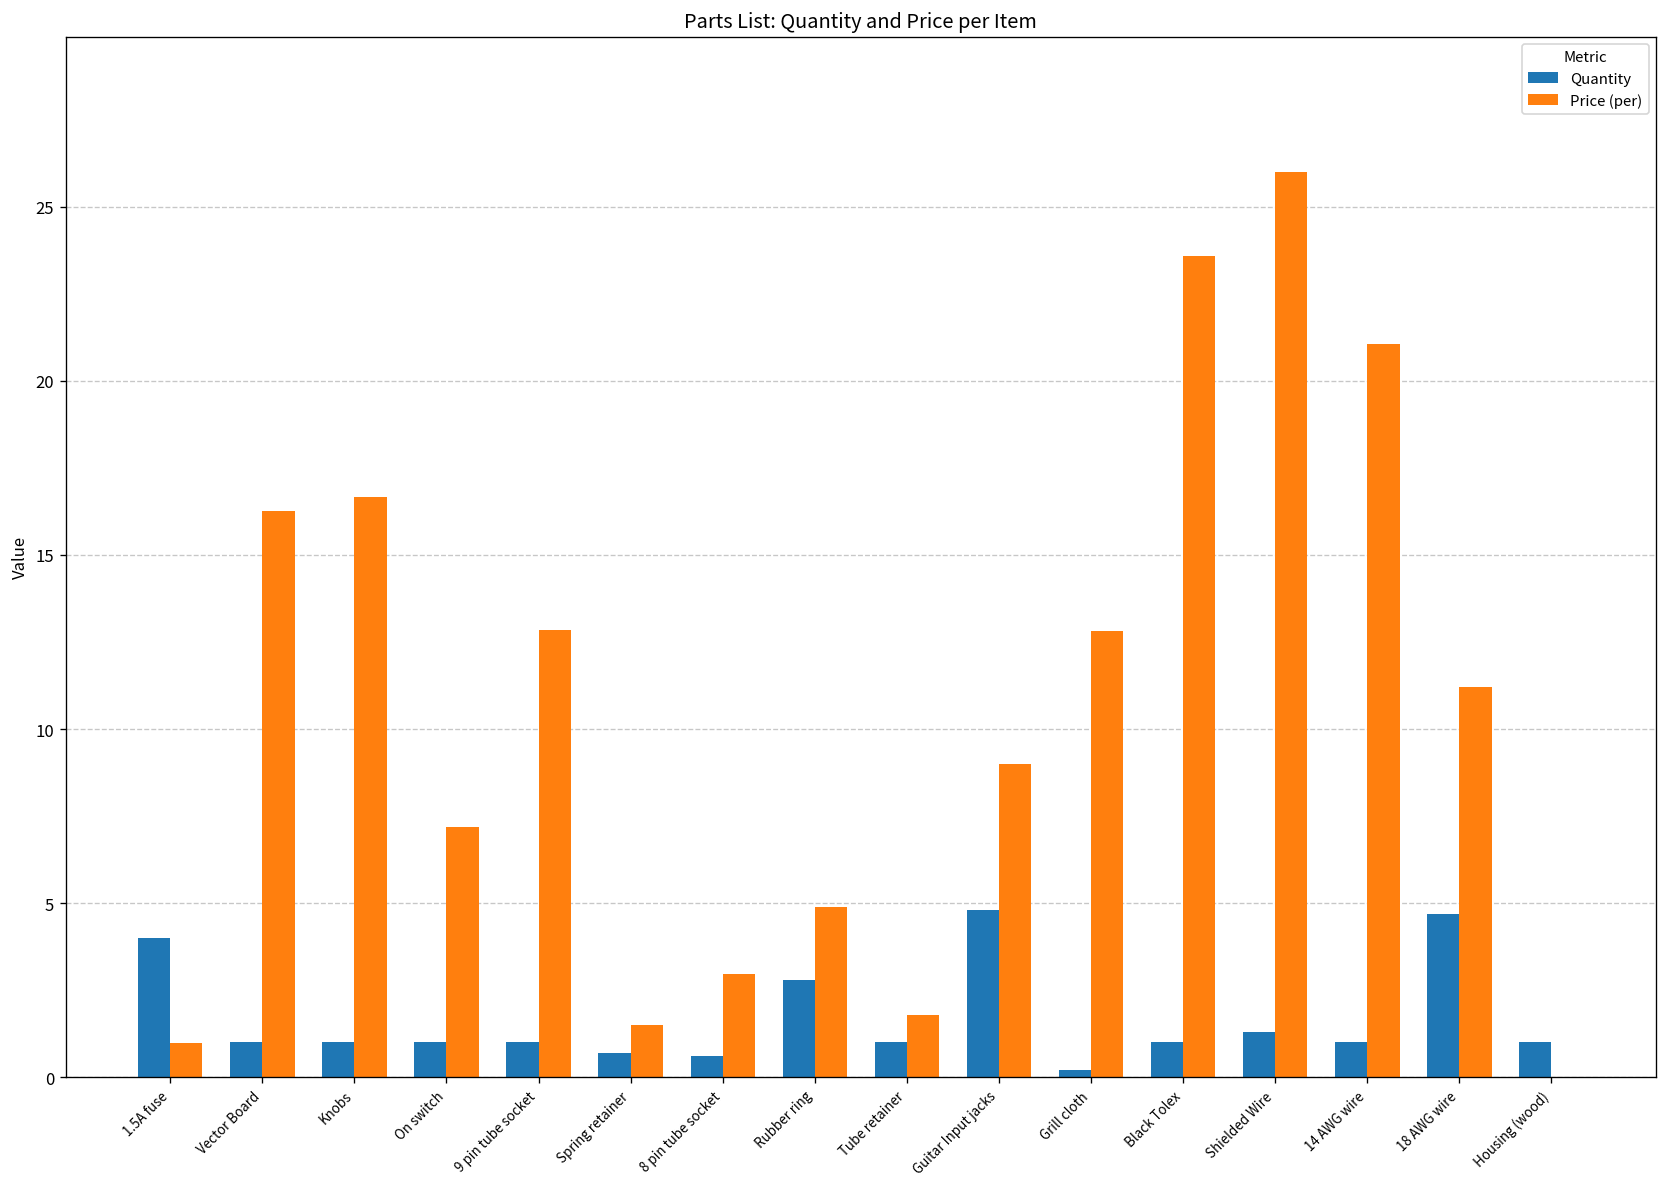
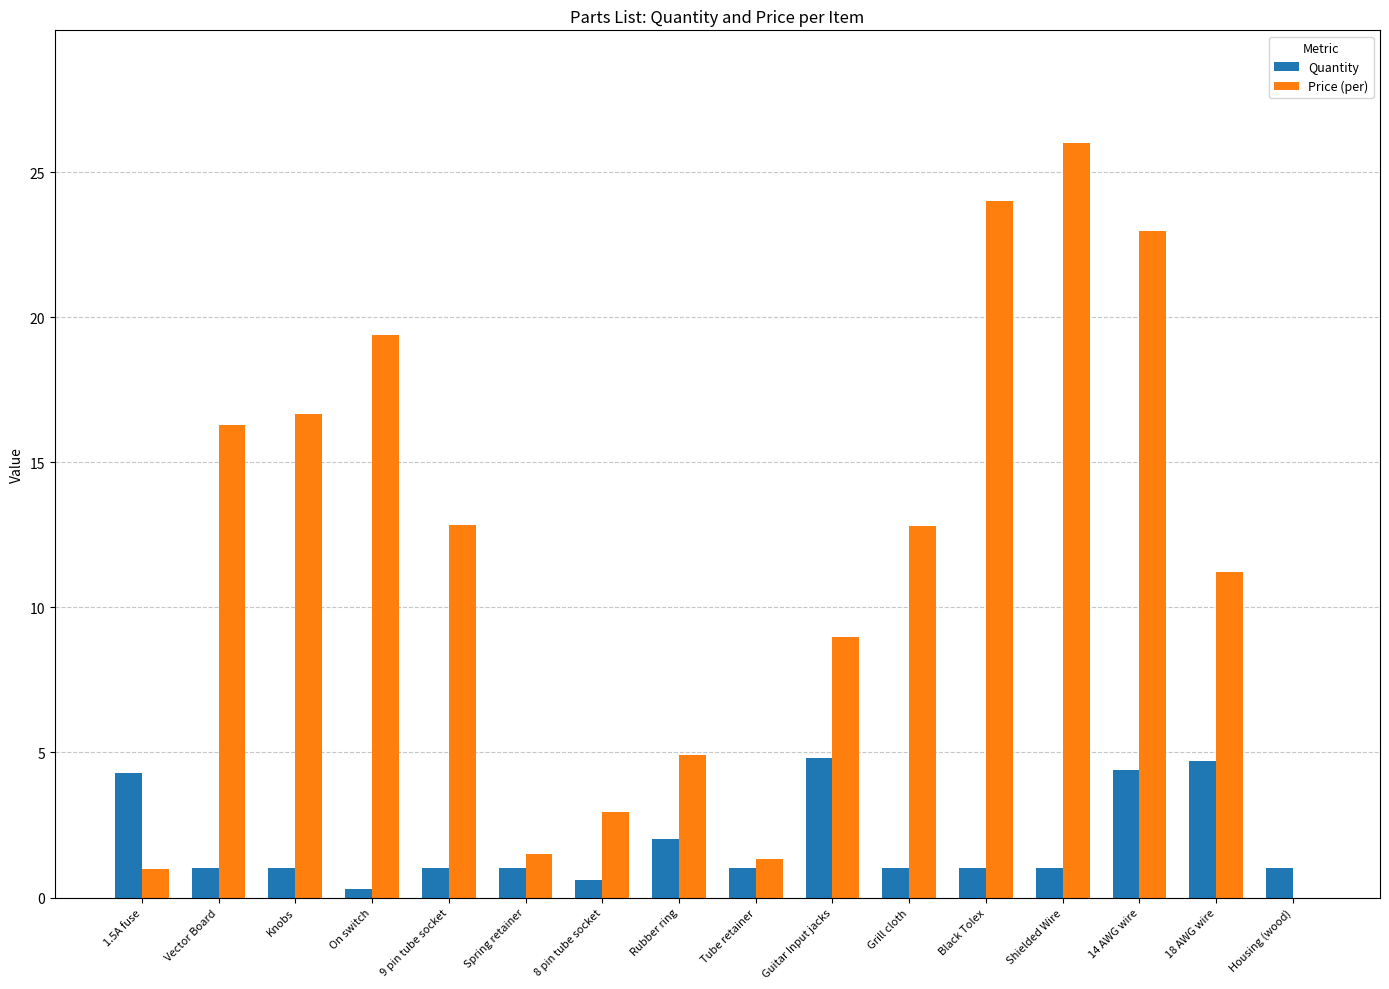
  {
    "Quantity": {
-     "1.5A fuse": 4.0,
+     "1.5A fuse": 4.3,
      "Vector Board": 1.0,
      "Knobs": 1.0,
-     "On switch": 1.0,
+     "On switch": 0.3,
      "9 pin tube socket": 1.0,
-     "Spring retainer": 0.7,
+     "Spring retainer": 1.0,
      "8 pin tube socket": 0.6,
-     "Rubber ring": 2.8,
+     "Rubber ring": 2.0,
      "Tube retainer": 1.0,
      "Guitar Input jacks": 4.8,
-     "Grill cloth": 0.2,
+     "Grill cloth": 1.0,
      "Black Tolex": 1.0,
-     "Shielded Wire": 1.3,
-     "14 AWG wire": 1.0,
+     "Shielded Wire": 1.0,
+     "14 AWG wire": 4.4,
      "18 AWG wire": 4.7,
      "Housing (wood)": 1.0
    },
    "Price (per)": {
      "1.5A fuse": 1.0,
      "Vector Board": 16.3,
      "Knobs": 16.7,
-     "On switch": 7.2,
+     "On switch": 19.4,
      "9 pin tube socket": 12.8,
      "Spring retainer": 1.5,
      "8 pin tube socket": 3.0,
      "Rubber ring": 4.9,
-     "Tube retainer": 1.8,
+     "Tube retainer": 1.3,
      "Guitar Input jacks": 9.0,
      "Grill cloth": 12.8,
-     "Black Tolex": 23.6,
+     "Black Tolex": 24.0,
      "Shielded Wire": 26.0,
-     "14 AWG wire": 21.1,
+     "14 AWG wire": 23.0,
      "18 AWG wire": 11.2,
      "Housing (wood)": 0.0
    }
  }
